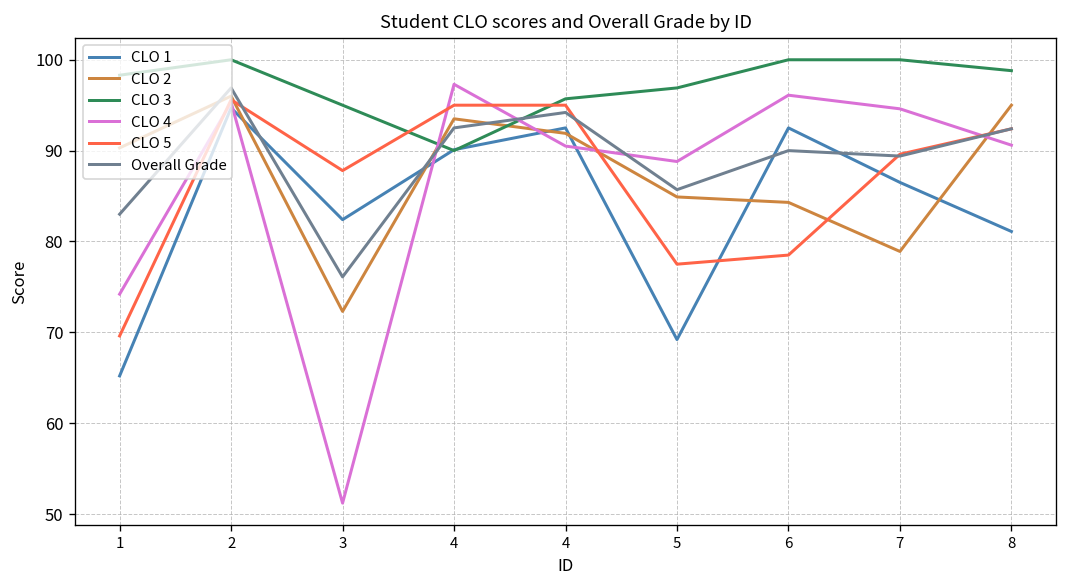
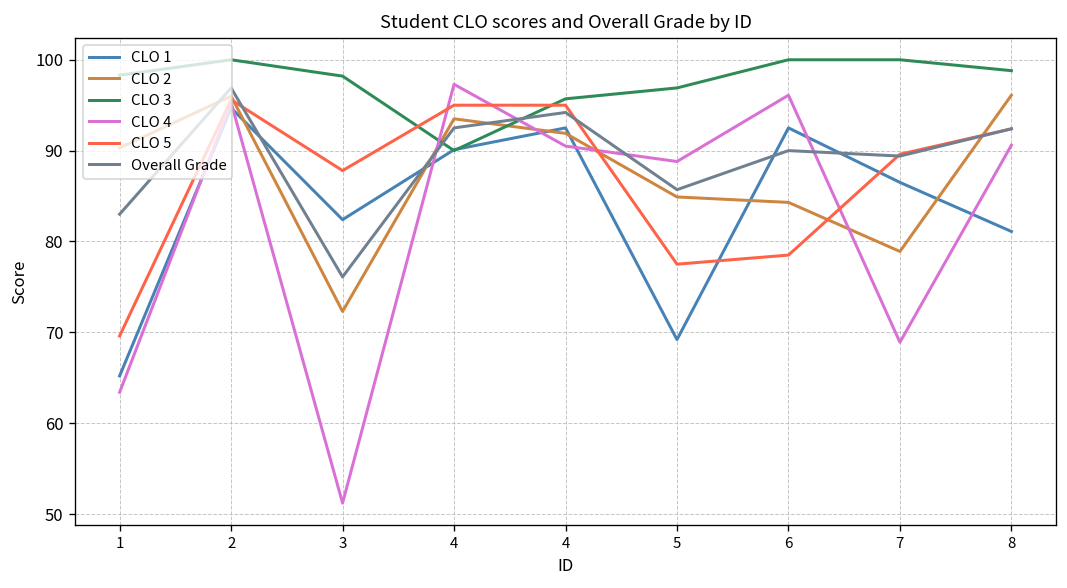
  {
    "CLO 2": {
      "3": 72,
      "5": 85,
      "6": 84,
      "7": 79,
-     "8": 95
+     "8": 96
    },
    "CLO 3": {
-     "3": 95,
+     "3": 98,
      "5": 97,
      "6": 100,
      "7": 100,
      "8": 99
    },
    "CLO 4": {
-     "1": 74,
+     "1": 63,
      "3": 51,
      "5": 89,
      "6": 96,
-     "7": 95,
+     "7": 69,
      "8": 91
    },
    "CLO 5": {
      "1": 70,
      "3": 88,
      "5": 78,
      "6": 79
    }
  }
